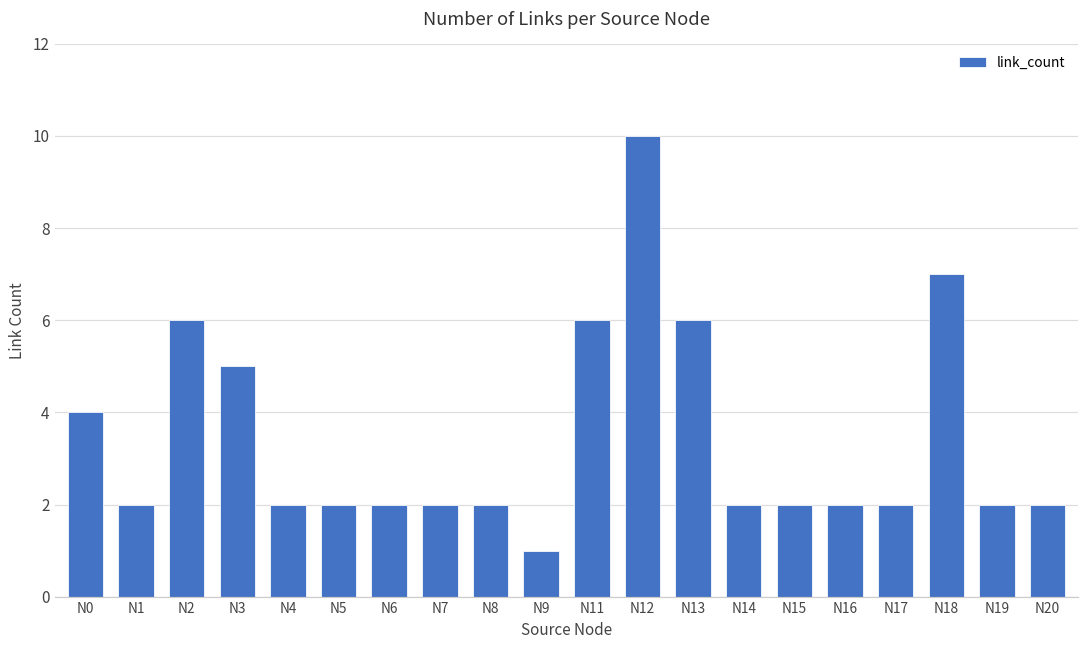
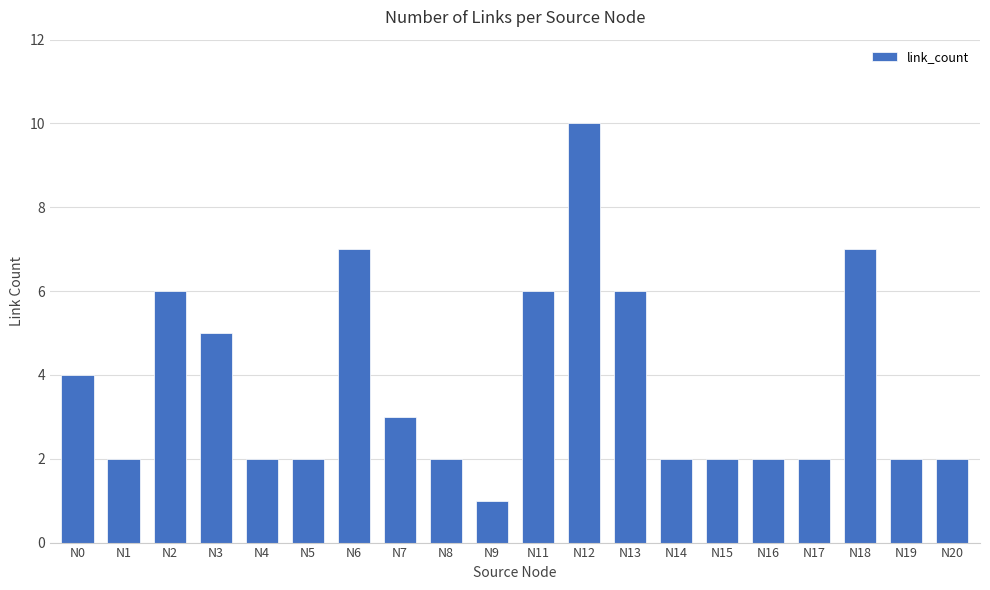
  {
    "N0": 4,
    "N1": 2,
    "N2": 6,
    "N3": 5,
    "N4": 2,
    "N5": 2,
-   "N6": 2,
-   "N7": 2,
+   "N6": 7,
+   "N7": 3,
    "N8": 2,
    "N9": 1,
    "N11": 6,
    "N12": 10,
    "N13": 6,
    "N14": 2,
    "N15": 2,
    "N16": 2,
    "N17": 2,
    "N18": 7,
    "N19": 2,
    "N20": 2
  }
